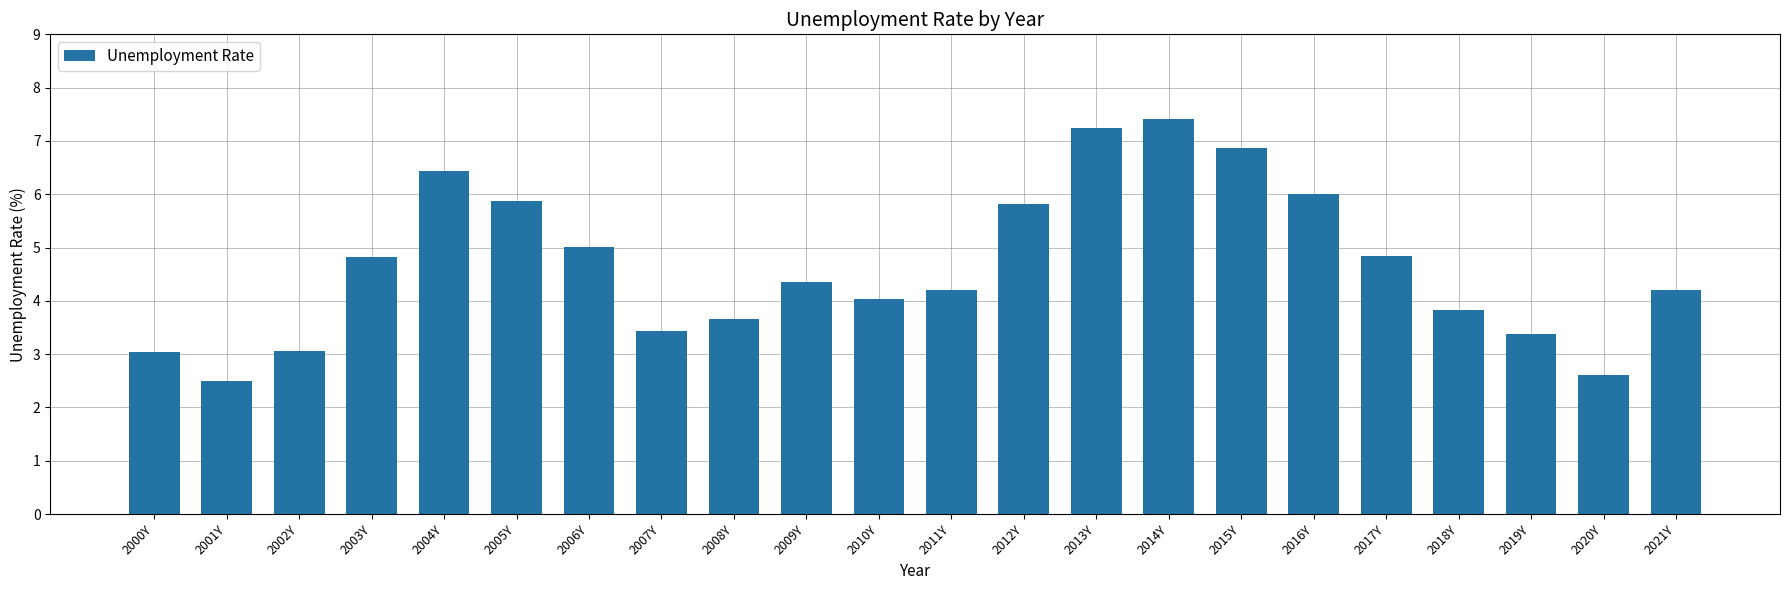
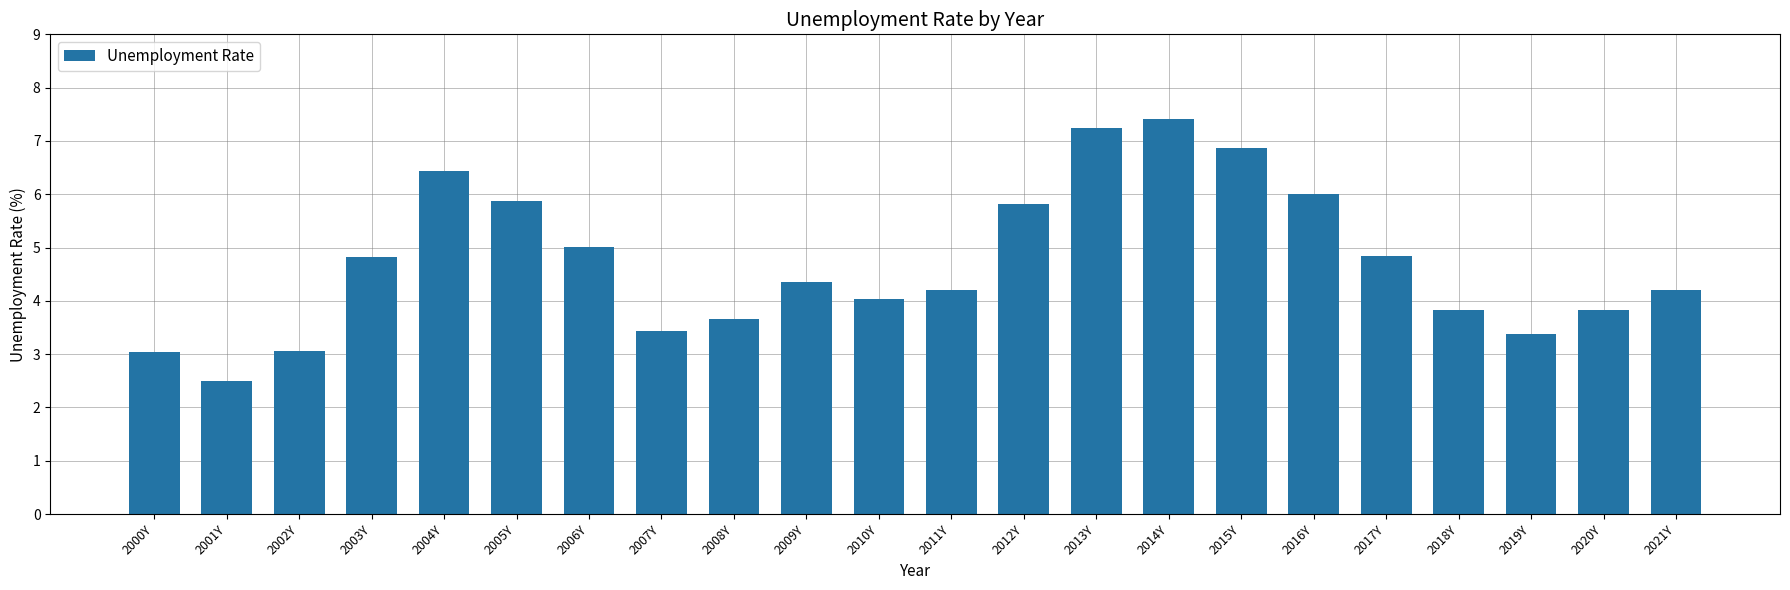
  {
    "2000Y": 3.0,
    "2001Y": 2.5,
    "2002Y": 3.1,
    "2003Y": 4.8,
    "2004Y": 6.4,
    "2005Y": 5.9,
    "2006Y": 5.0,
    "2007Y": 3.4,
    "2008Y": 3.7,
    "2009Y": 4.4,
    "2010Y": 4.0,
    "2011Y": 4.2,
    "2012Y": 5.8,
    "2013Y": 7.2,
    "2014Y": 7.4,
    "2015Y": 6.9,
    "2016Y": 6.0,
    "2017Y": 4.8,
    "2018Y": 3.8,
    "2019Y": 3.4,
-   "2020Y": 2.6,
+   "2020Y": 3.8,
    "2021Y": 4.2
  }
